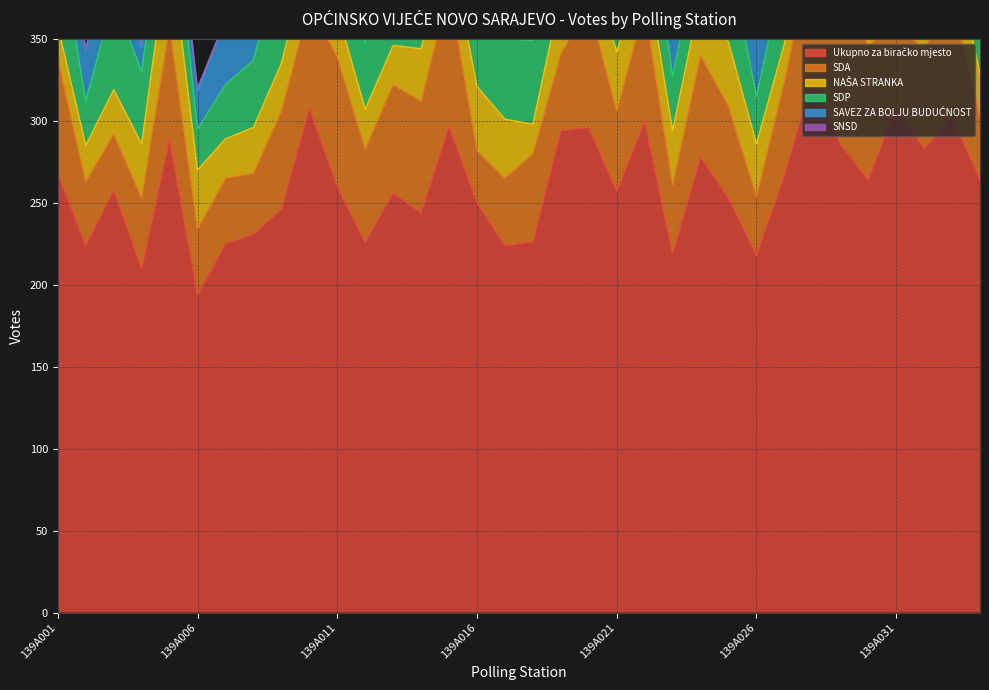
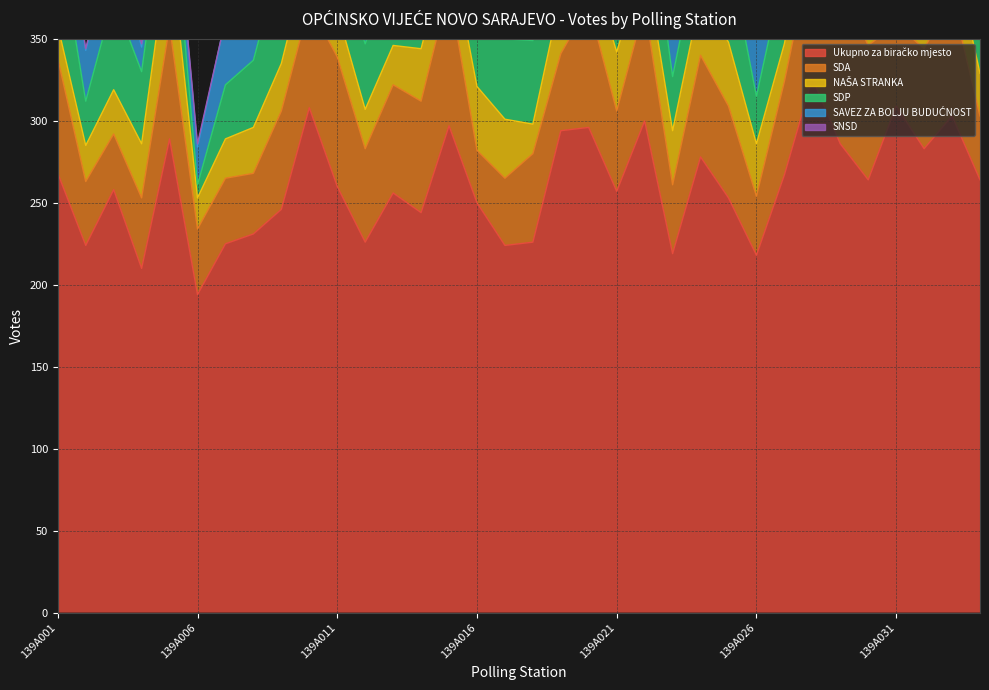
  {
    "NAŠA STRANKA": {
-     "139A006": 36,
+     "139A006": 19,
      "139A016": 39,
      "139A021": 36,
      "139A026": 32
    },
    "SDP": {
-     "139A006": 25,
+     "139A006": 8,
      "139A026": 29
    },
    "SAVEZ ZA BOLJU BUDUĆNOST": {
      "139A006": 23
    },
    "SNSD": {
      "139A006": 2
    }
  }
